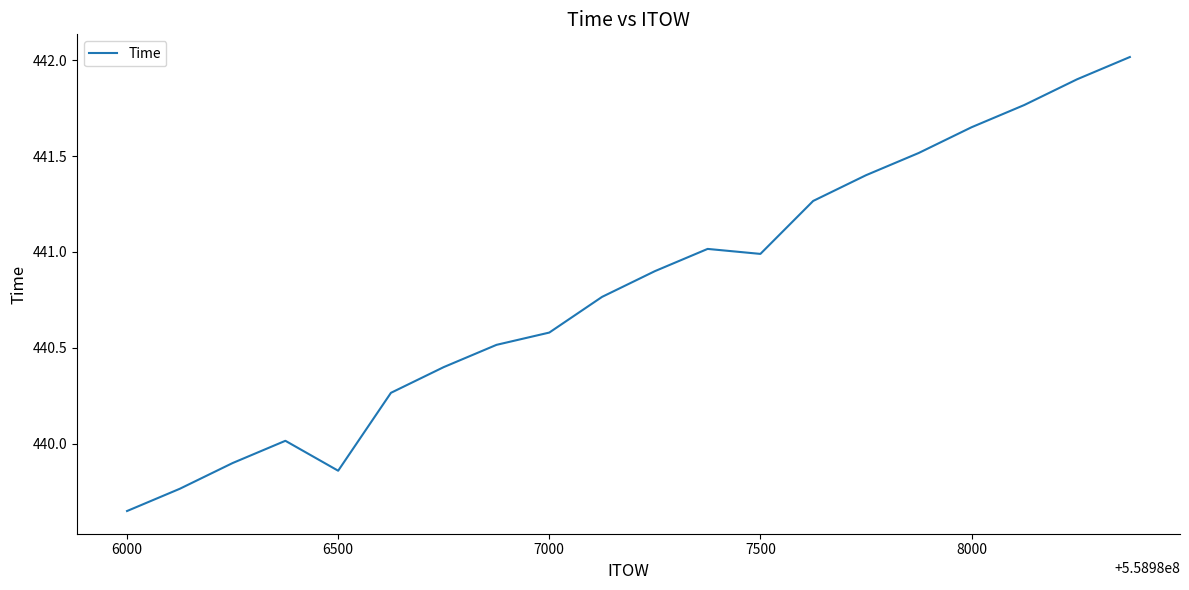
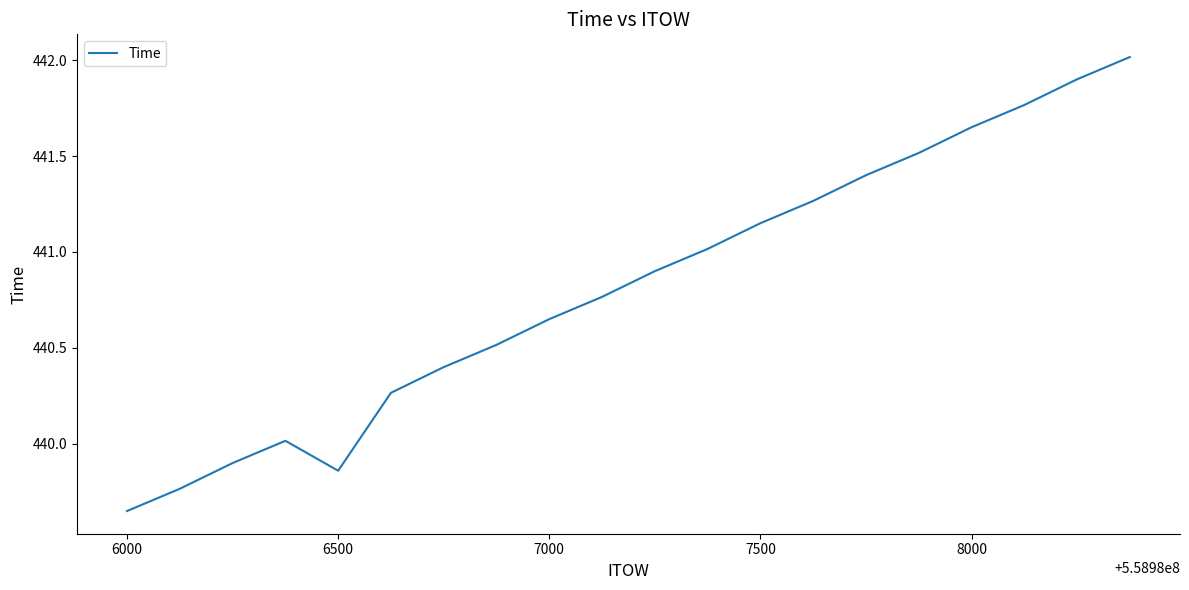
  {
    "6000": 439.65,
    "6500": 439.86,
-   "7000": 440.58,
-   "7500": 440.99,
+   "7000": 440.65,
+   "7500": 441.15,
    "8000": 441.65
  }
